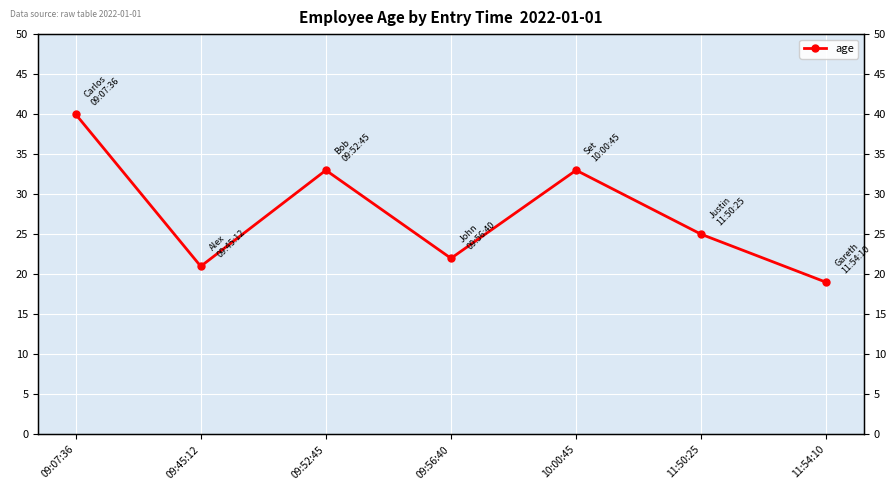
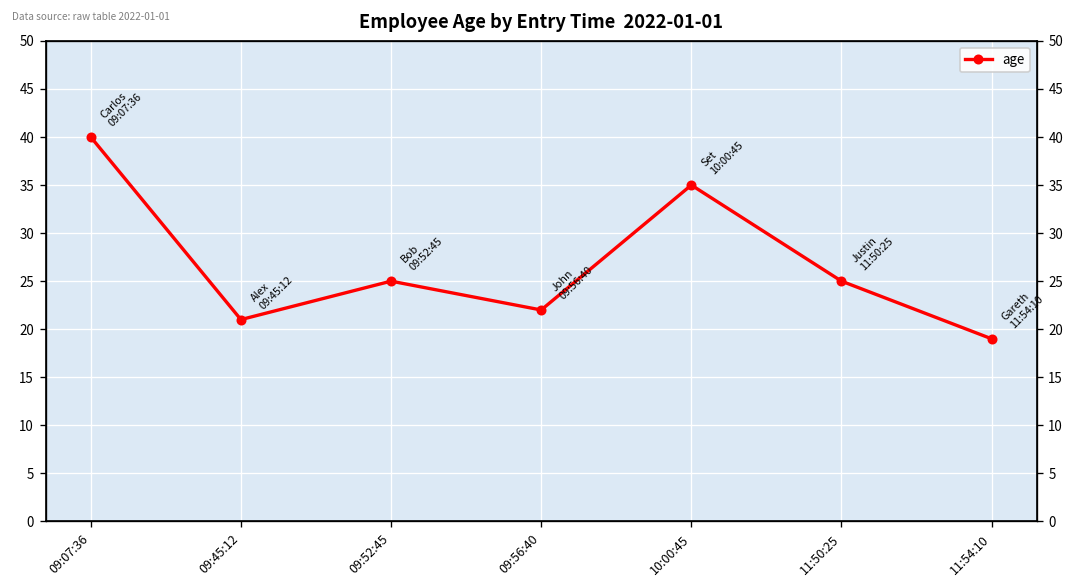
  {
-   "09:52:45": 33,
-   "10:00:45": 33
+   "09:52:45": 25,
+   "10:00:45": 35
  }
